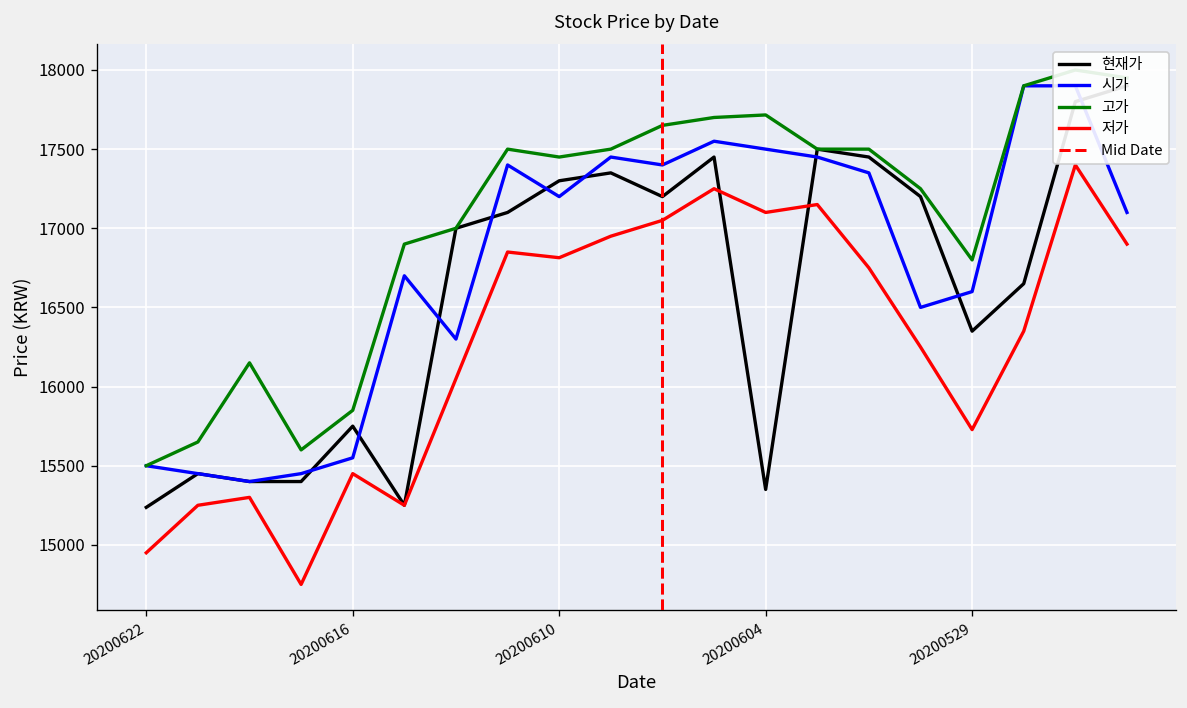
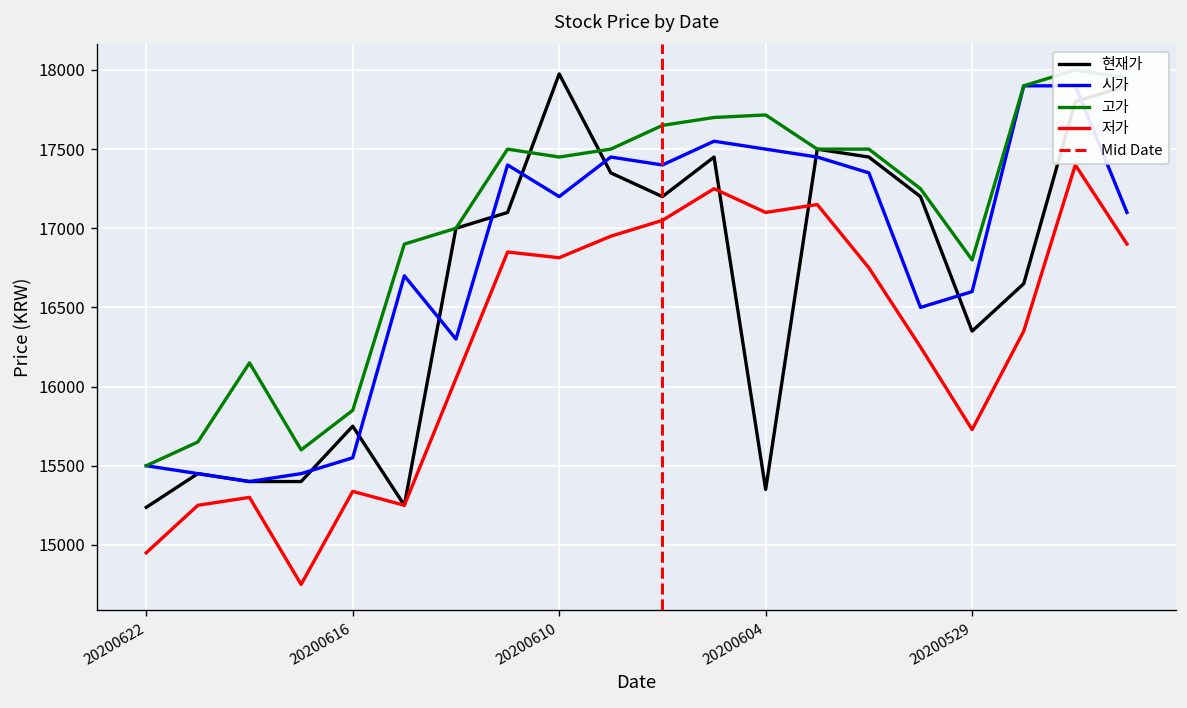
  {
    "현재가": {
      "20200622": 15240,
      "20200616": 15750,
-     "20200610": 17300,
+     "20200610": 17980,
      "20200604": 15350,
      "20200529": 16350
    },
    "시가": {
      "20200616": 15550,
      "20200610": 17200,
      "20200604": 17500,
      "20200529": 16600
    },
    "고가": {
      "20200616": 15850,
      "20200610": 17450,
      "20200604": 17720,
      "20200529": 16800
    },
    "저가": {
      "20200622": 14950,
-     "20200616": 15450,
+     "20200616": 15340,
      "20200610": 16810,
      "20200604": 17100,
      "20200529": 15730
    }
  }
